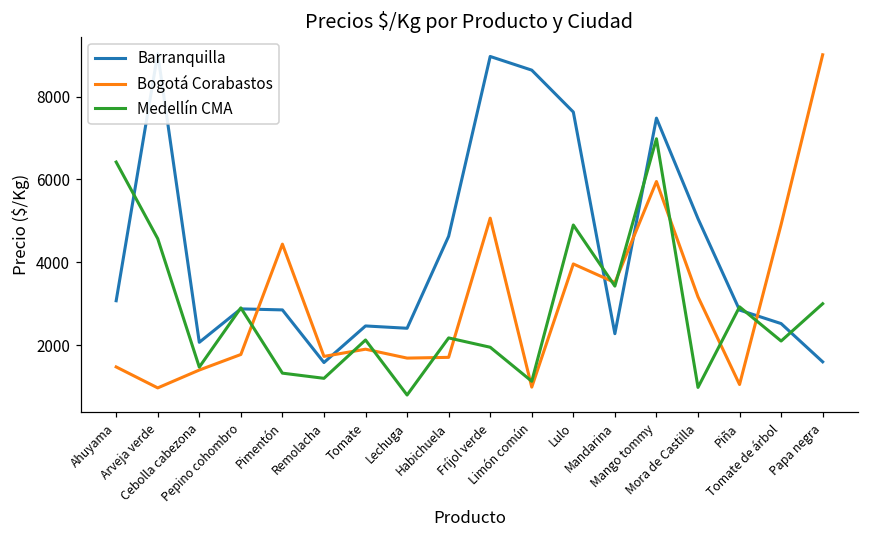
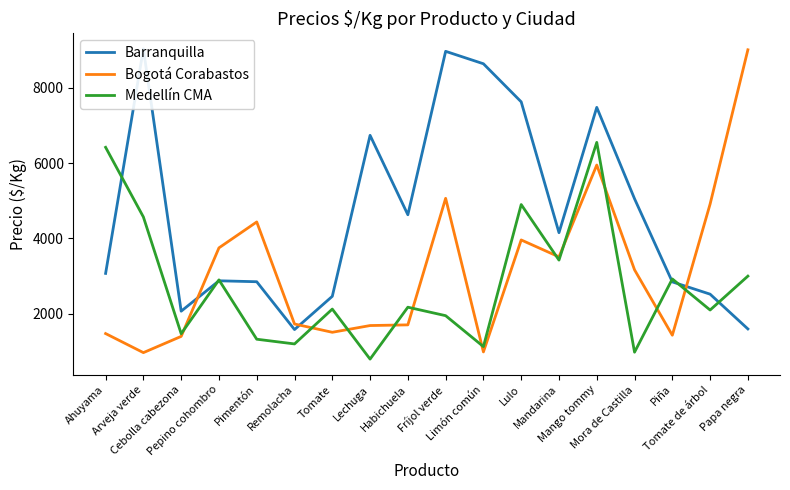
  {
    "Barranquilla": {
      "Ahuyama": 3100,
      "Cebolla cabezona": 2100,
      "Pimentón": 2900,
      "Remolacha": 1600,
      "Tomate": 2500,
-     "Lechuga": 2400,
+     "Lechuga": 6700,
      "Habichuela": 4600,
      "Fríjol verde": 9000,
      "Limón común": 8600,
      "Lulo": 7600,
-     "Mandarina": 2300,
+     "Mandarina": 4200,
      "Mango tommy": 7500,
      "Mora de Castilla": 5100,
      "Piña": 2800,
      "Tomate de árbol": 2500,
      "Papa negra": 1600
    },
    "Bogotá Corabastos": {
      "Ahuyama": 1500,
      "Arveja verde": 1000,
      "Cebolla cabezona": 1400,
-     "Pepino cohombro": 1800,
+     "Pepino cohombro": 3800,
      "Pimentón": 4400,
      "Remolacha": 1700,
-     "Tomate": 1900,
+     "Tomate": 1500,
      "Lechuga": 1700,
      "Habichuela": 1700,
      "Fríjol verde": 5100,
      "Limón común": 1000,
      "Lulo": 4000,
      "Mandarina": 3500,
      "Mango tommy": 5900,
      "Mora de Castilla": 3200,
-     "Piña": 1100,
+     "Piña": 1400,
      "Tomate de árbol": 4900,
      "Papa negra": 9000
    },
    "Medellín CMA": {
      "Ahuyama": 6400,
      "Arveja verde": 4600,
      "Cebolla cabezona": 1500,
      "Pimentón": 1300,
      "Remolacha": 1200,
      "Tomate": 2100,
      "Lechuga": 800,
      "Habichuela": 2200,
      "Fríjol verde": 2000,
      "Limón común": 1100,
      "Lulo": 4900,
      "Mandarina": 3400,
-     "Mango tommy": 7000,
+     "Mango tommy": 6600,
      "Mora de Castilla": 1000,
      "Piña": 2900,
      "Tomate de árbol": 2100,
      "Papa negra": 3000
    }
  }
